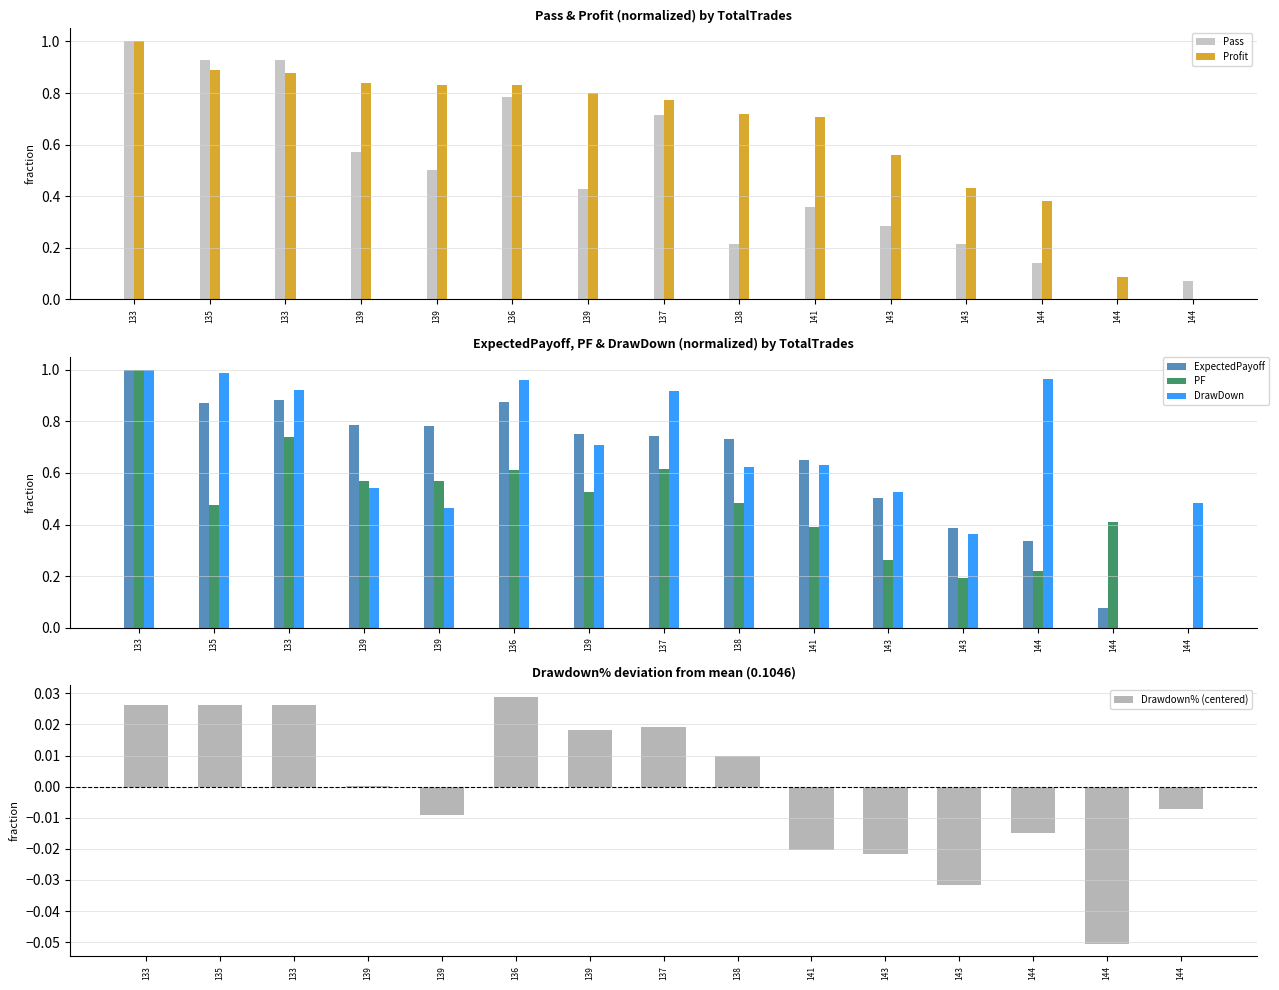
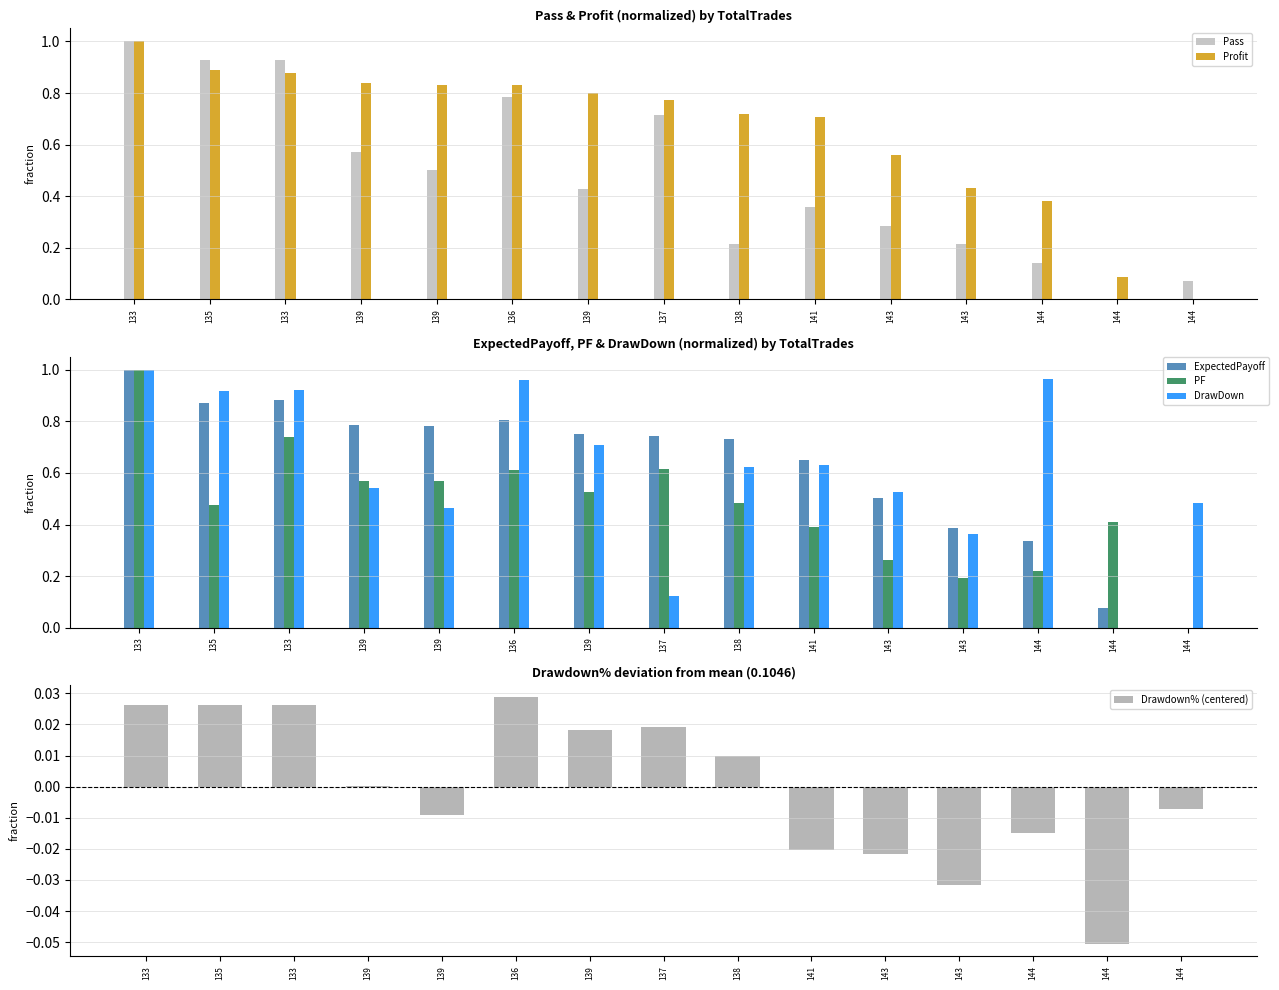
  {
    "Pass & Profit (normalized) by TotalTrades": {
      "Pass": {
        "135": 0.93,
        "136": 0.79,
        "137": 0.71,
        "138": 0.21,
        "141": 0.36
      },
      "Profit": {
        "135": 0.89,
        "136": 0.83,
        "137": 0.77,
        "138": 0.72,
        "141": 0.71
      }
    },
    "ExpectedPayoff, PF & DrawDown (normalized) by TotalTrades": {
      "ExpectedPayoff": {
        "135": 0.87,
-       "136": 0.88,
+       "136": 0.81,
        "137": 0.74,
        "138": 0.73,
        "141": 0.65
      },
      "PF": {
        "135": 0.48,
        "136": 0.61,
        "137": 0.62,
        "138": 0.48,
        "141": 0.39
      },
      "DrawDown": {
-       "135": 0.99,
+       "135": 0.92,
        "136": 0.96,
-       "137": 0.92,
+       "137": 0.12,
        "138": 0.62,
        "141": 0.63
      }
    },
    "Drawdown% deviation from mean (0.1046)": {
      "135": 0.026,
      "136": 0.029,
      "137": 0.019,
      "138": 0.010,
      "141": -0.020
    }
  }
